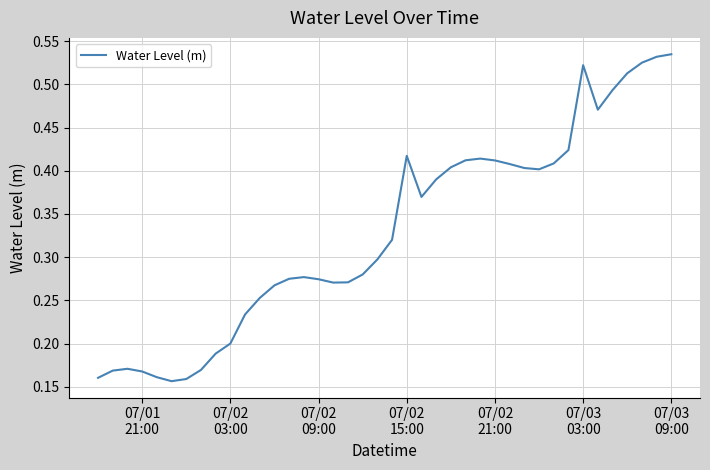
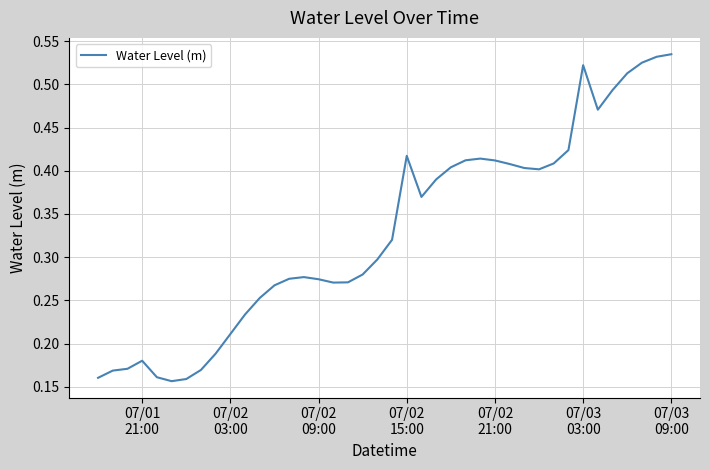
  {
-   "07/01 21:00": 0.17,
-   "07/02 03:00": 0.20,
+   "07/01 21:00": 0.18,
+   "07/02 03:00": 0.21,
    "07/02 09:00": 0.27,
    "07/02 15:00": 0.42,
    "07/02 21:00": 0.41,
    "07/03 03:00": 0.52,
    "07/03 09:00": 0.53
  }
